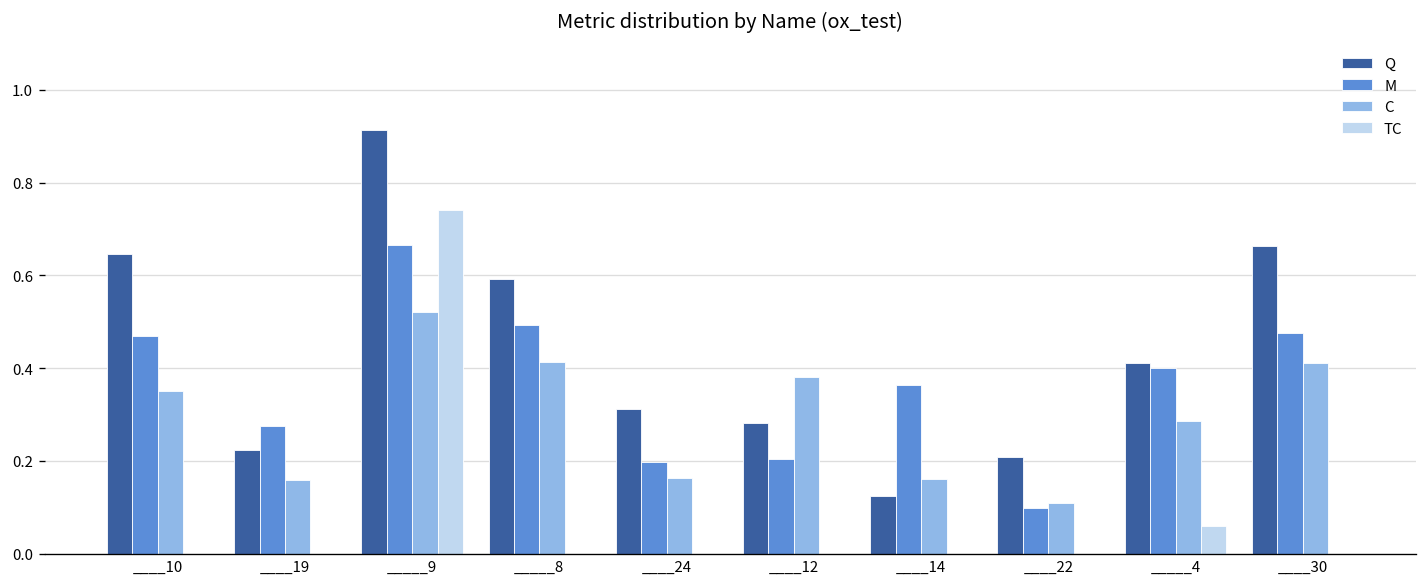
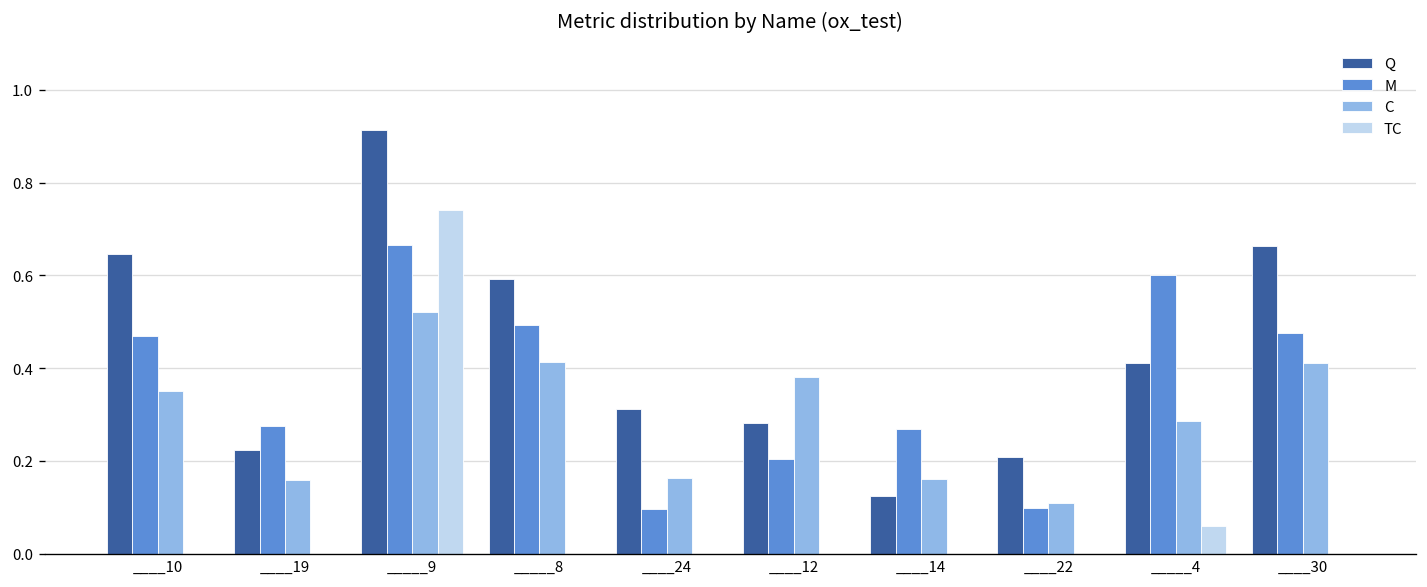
  {
    "Q": {
      "____10": 0.65,
      "____19": 0.22,
      "_____9": 0.91,
      "_____8": 0.59,
      "____24": 0.31,
      "____12": 0.28,
      "____14": 0.13,
      "____22": 0.21,
      "_____4": 0.41,
      "____30": 0.66
    },
    "M": {
      "____10": 0.47,
      "____19": 0.28,
      "_____9": 0.67,
      "_____8": 0.49,
-     "____24": 0.20,
+     "____24": 0.10,
      "____12": 0.20,
-     "____14": 0.36,
+     "____14": 0.27,
      "____22": 0.10,
-     "_____4": 0.4,
+     "_____4": 0.6,
      "____30": 0.48
    }
  }
